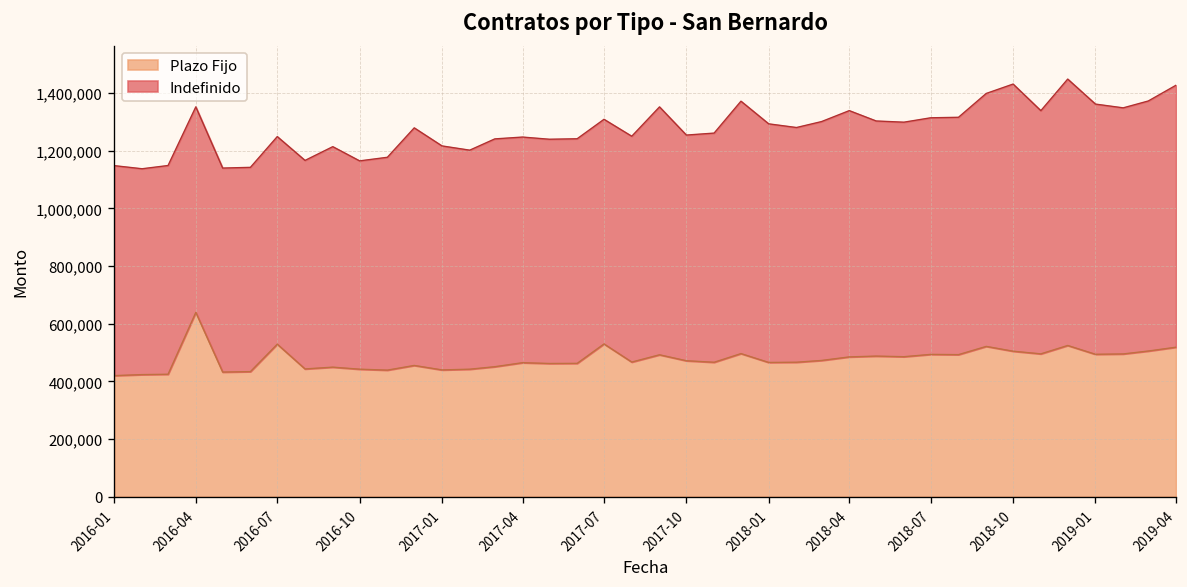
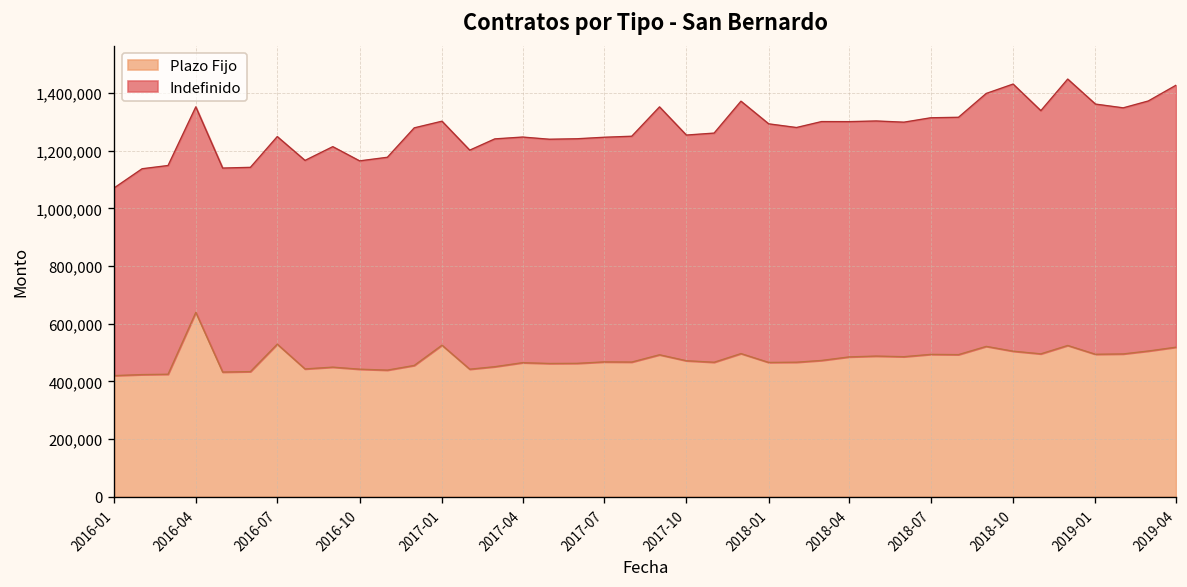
  {
    "Plazo Fijo": {
      "2016-01": "420,000",
      "2016-04": "640,000",
      "2016-07": "530,000",
      "2016-10": "440,000",
-     "2017-01": "440,000",
+     "2017-01": "530,000",
      "2017-04": "460,000",
-     "2017-07": "530,000",
+     "2017-07": "470,000",
      "2017-10": "470,000",
      "2018-01": "470,000",
      "2018-04": "480,000",
      "2018-07": "490,000",
      "2018-10": "500,000",
      "2019-01": "490,000",
      "2019-04": "520,000"
    },
    "Indefinido": {
-     "2016-01": "730,000",
+     "2016-01": "650,000",
      "2016-04": "710,000",
      "2016-07": "720,000",
      "2016-10": "720,000",
      "2017-01": "780,000",
      "2017-04": "780,000",
      "2017-07": "780,000",
      "2017-10": "780,000",
      "2018-01": "830,000",
-     "2018-04": "850,000",
+     "2018-04": "820,000",
      "2018-07": "820,000",
      "2018-10": "930,000",
      "2019-01": "870,000",
      "2019-04": "910,000"
    }
  }
